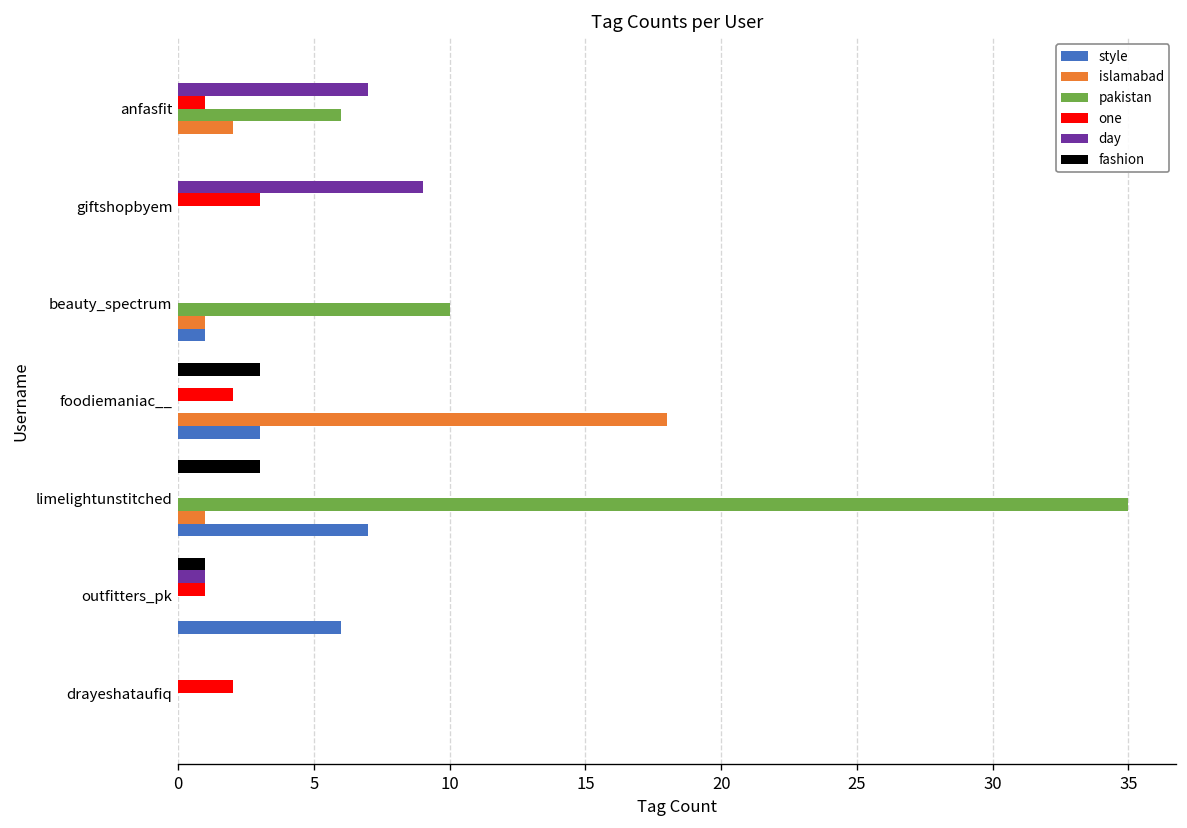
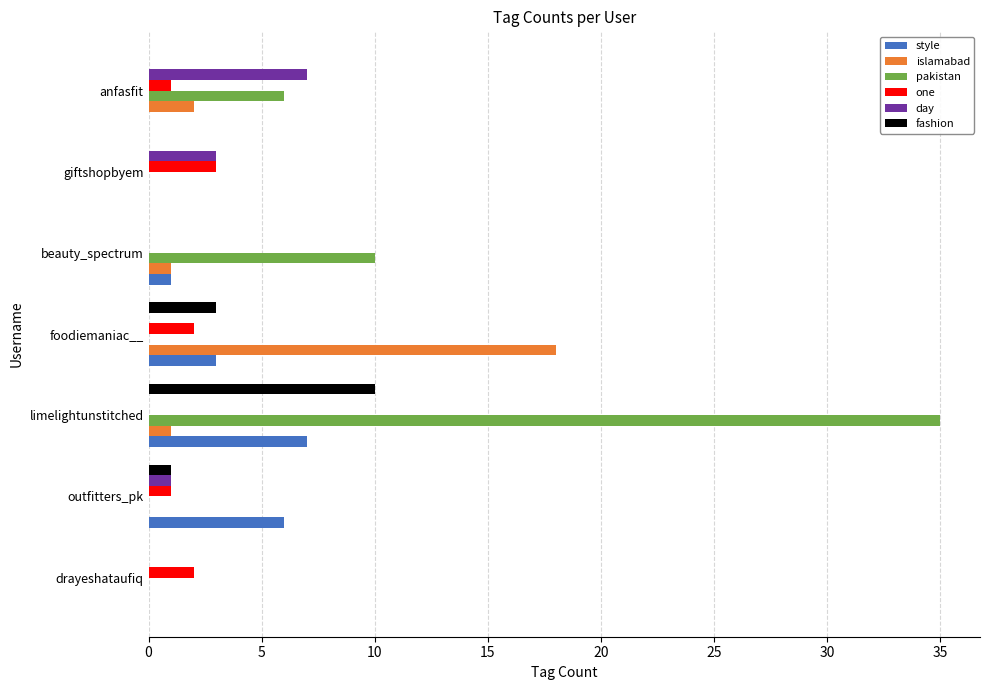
  {
    "style": {
      "anfasfit": 0,
      "giftshopbyem": 0,
      "beauty_spectrum": 1,
      "foodiemaniac__": 3,
      "limelightunstitched": 7,
      "outfitters_pk": 6,
      "drayeshataufiq": 0
    },
    "islamabad": {
      "anfasfit": 2,
      "giftshopbyem": 0,
      "beauty_spectrum": 1,
      "foodiemaniac__": 18,
      "limelightunstitched": 1,
      "outfitters_pk": 0,
      "drayeshataufiq": 0
    },
    "pakistan": {
      "anfasfit": 6,
      "giftshopbyem": 0,
      "beauty_spectrum": 10,
      "foodiemaniac__": 0,
      "limelightunstitched": 35,
      "outfitters_pk": 0,
      "drayeshataufiq": 0
    },
    "one": {
      "anfasfit": 1,
      "giftshopbyem": 3,
      "beauty_spectrum": 0,
      "foodiemaniac__": 2,
      "limelightunstitched": 0,
      "outfitters_pk": 1,
      "drayeshataufiq": 2
    },
    "day": {
      "anfasfit": 7,
-     "giftshopbyem": 9,
+     "giftshopbyem": 3,
      "beauty_spectrum": 0,
      "foodiemaniac__": 0,
      "limelightunstitched": 0,
      "outfitters_pk": 1,
      "drayeshataufiq": 0
    },
    "fashion": {
      "anfasfit": 0,
      "giftshopbyem": 0,
      "beauty_spectrum": 0,
      "foodiemaniac__": 3,
-     "limelightunstitched": 3,
+     "limelightunstitched": 10,
      "outfitters_pk": 1,
      "drayeshataufiq": 0
    }
  }
